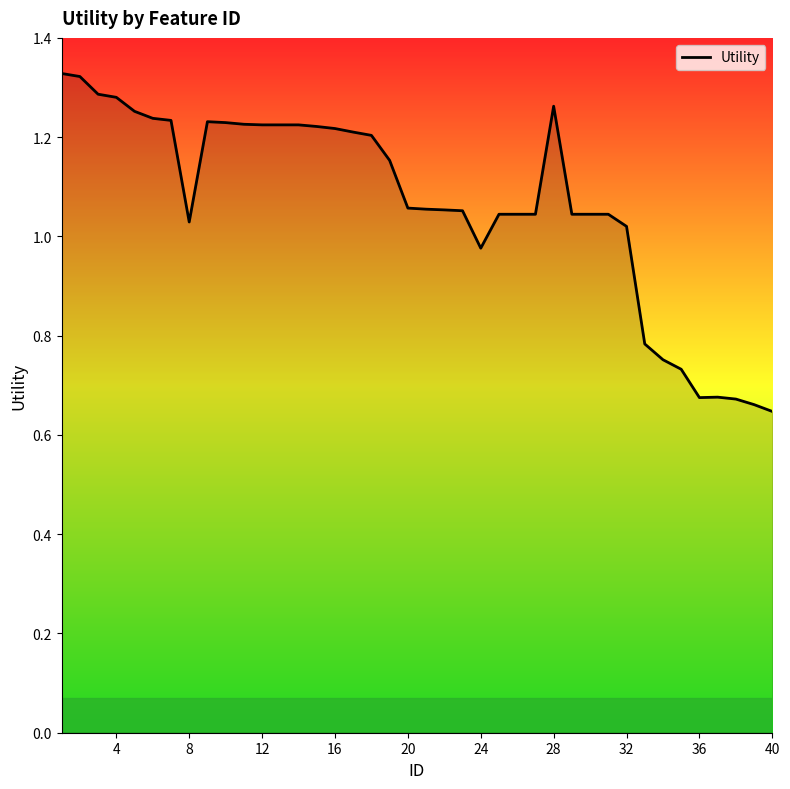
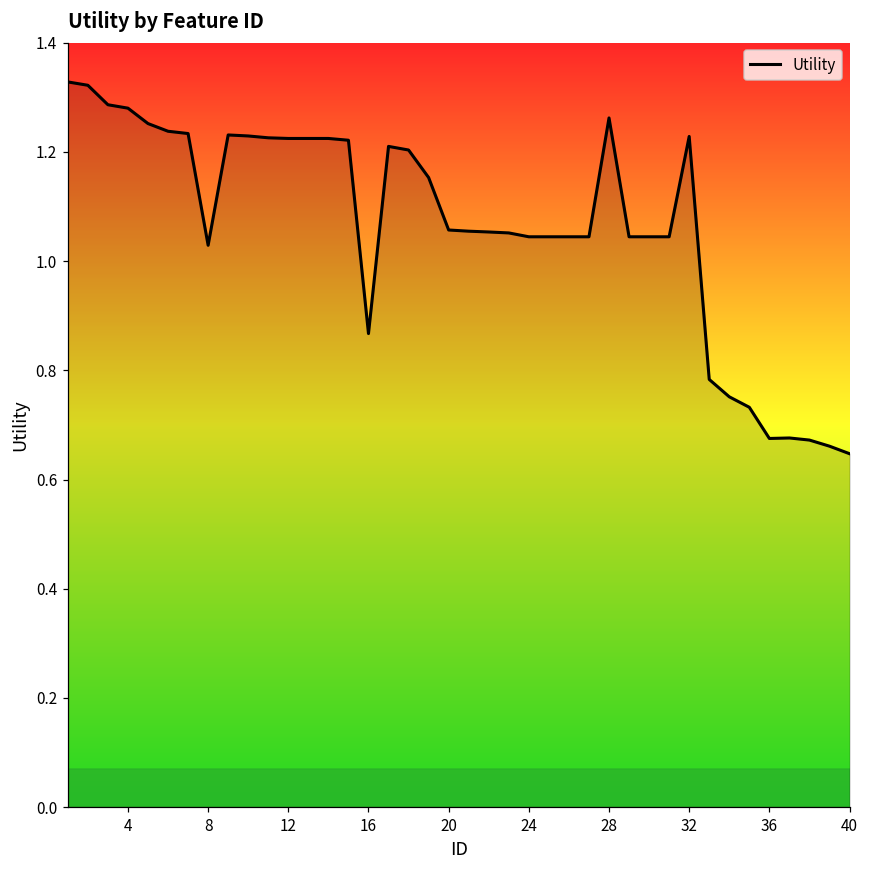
  {
    "4": 1.28,
    "8": 1.03,
    "12": 1.22,
-   "16": 1.22,
+   "16": 0.87,
    "20": 1.06,
-   "24": 0.98,
+   "24": 1.04,
    "28": 1.26,
-   "32": 1.02,
+   "32": 1.23,
    "36": 0.68,
    "40": 0.65
  }
